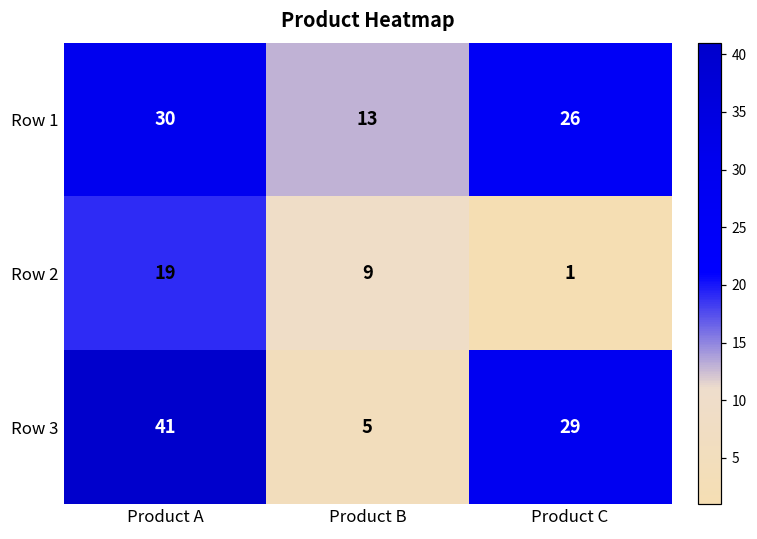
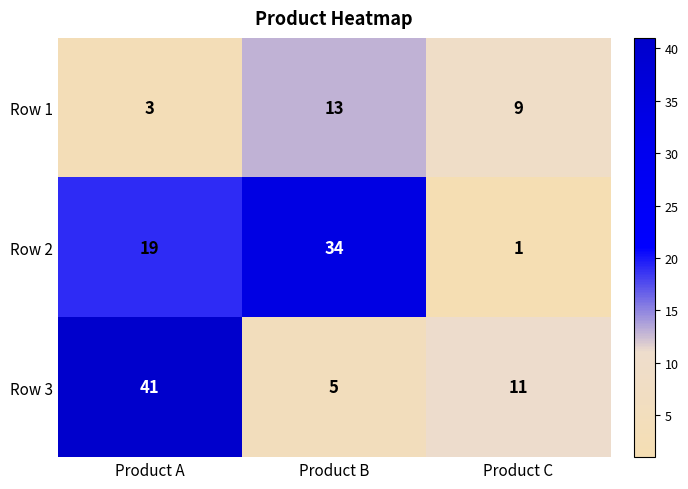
  {
    "Row 1": {
-     "Product A": 30,
+     "Product A": 3,
      "Product B": 13,
-     "Product C": 26
+     "Product C": 9
    },
    "Row 2": {
      "Product A": 19,
-     "Product B": 9,
+     "Product B": 34,
      "Product C": 1
    },
    "Row 3": {
      "Product A": 41,
      "Product B": 5,
-     "Product C": 29
+     "Product C": 11
    }
  }
